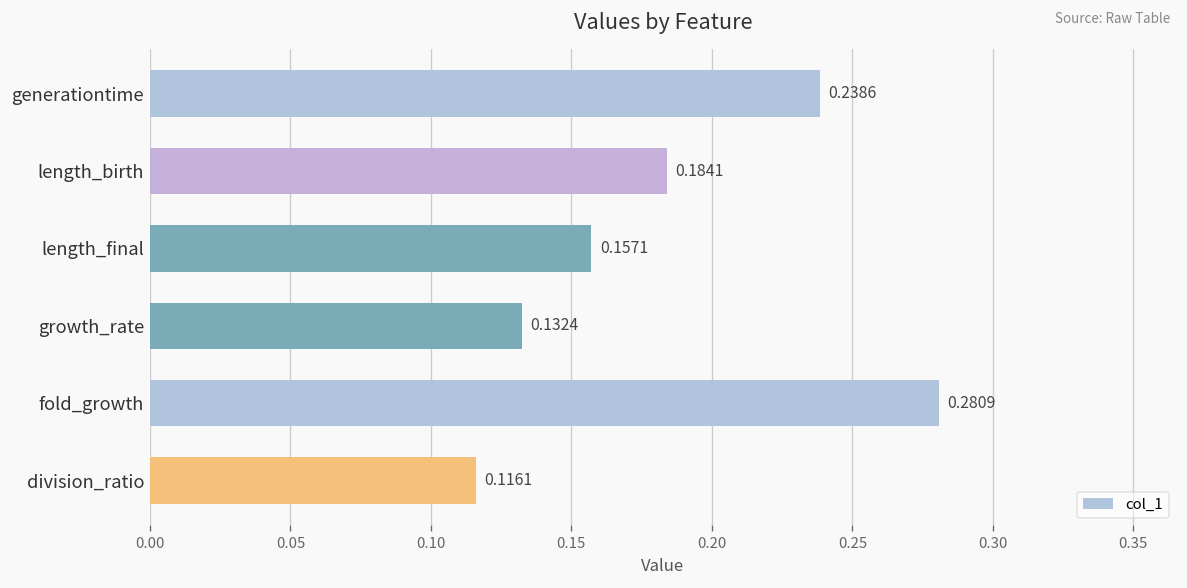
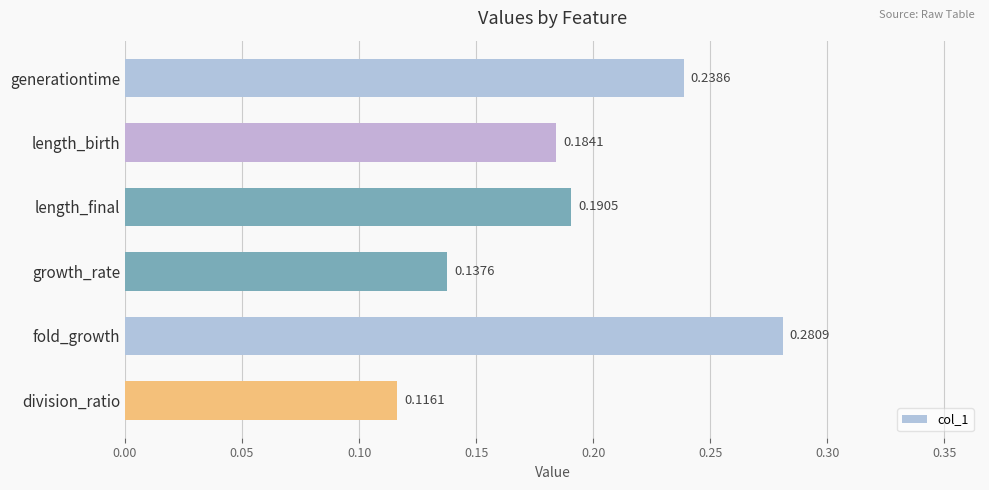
  {
    "generationtime": 0.2386,
    "length_birth": 0.1841,
-   "length_final": 0.1571,
-   "growth_rate": 0.1324,
+   "length_final": 0.1905,
+   "growth_rate": 0.1376,
    "fold_growth": 0.2809,
    "division_ratio": 0.1161
  }
